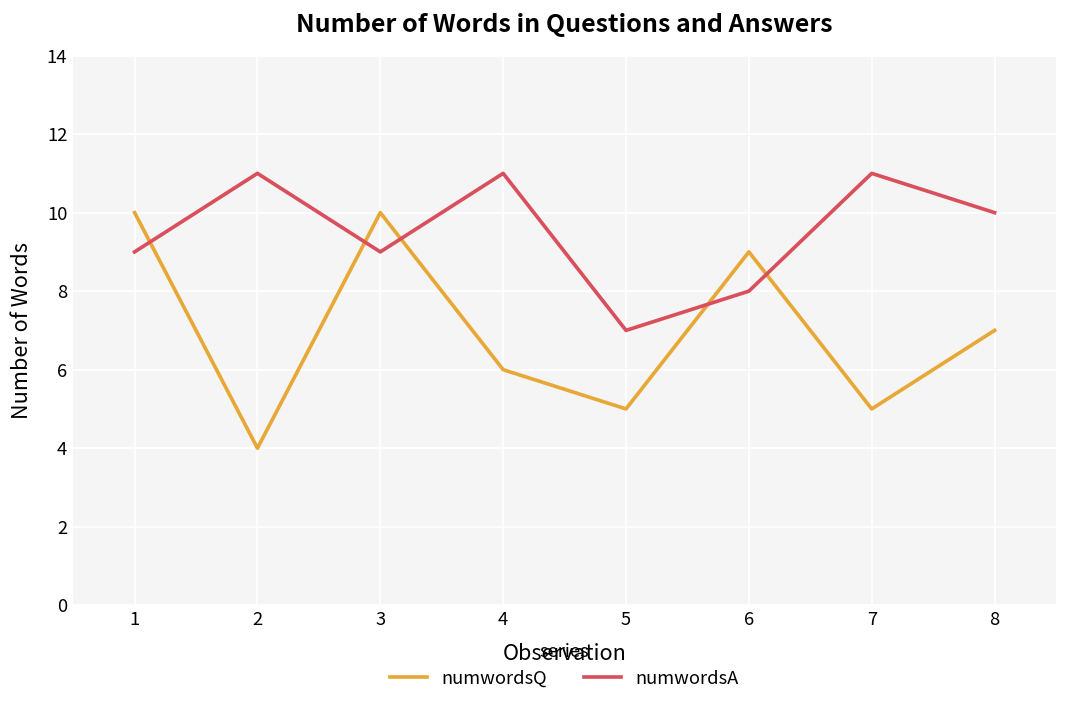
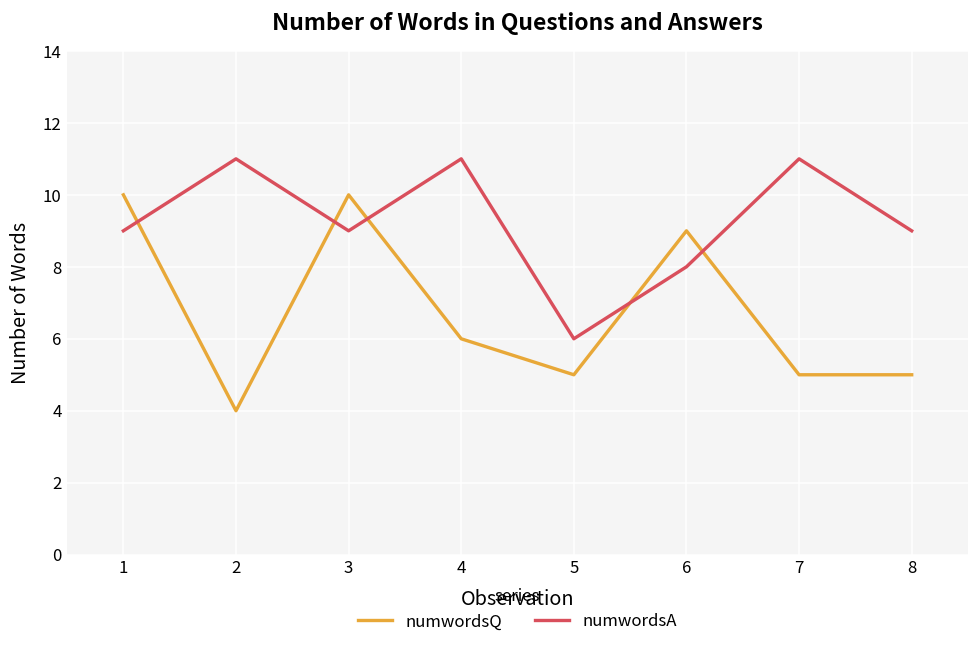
  {
    "numwordsQ": {
      "1": 10,
      "2": 4,
      "3": 10,
      "4": 6,
      "5": 5,
      "6": 9,
      "7": 5,
-     "8": 7
+     "8": 5
    },
    "numwordsA": {
      "1": 9,
      "2": 11,
      "3": 9,
      "4": 11,
-     "5": 7,
+     "5": 6,
      "6": 8,
      "7": 11,
-     "8": 10
+     "8": 9
    }
  }
